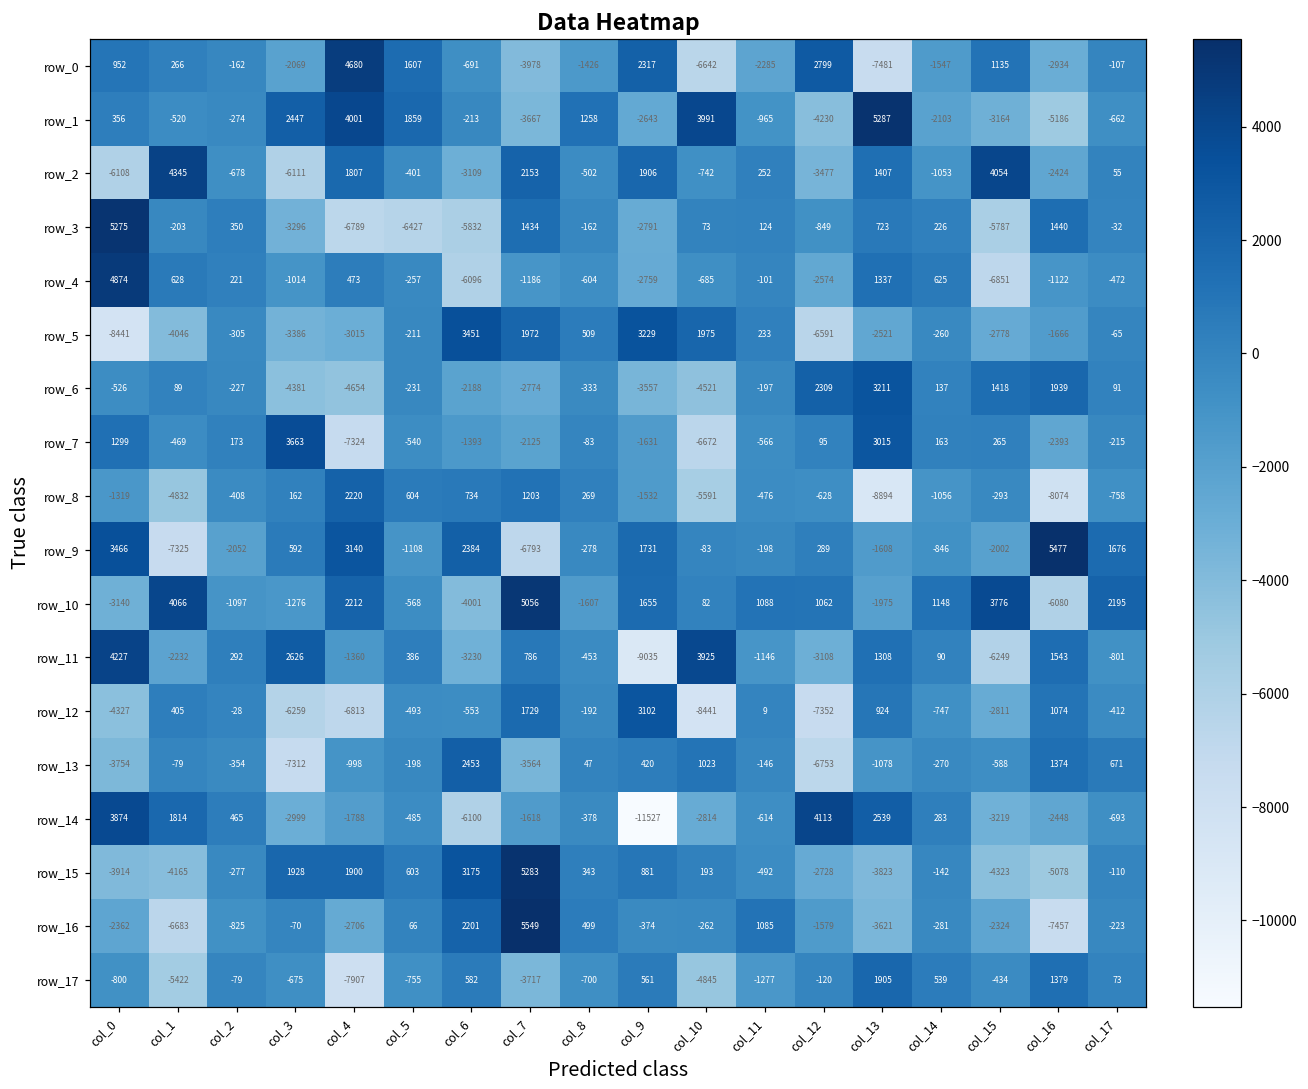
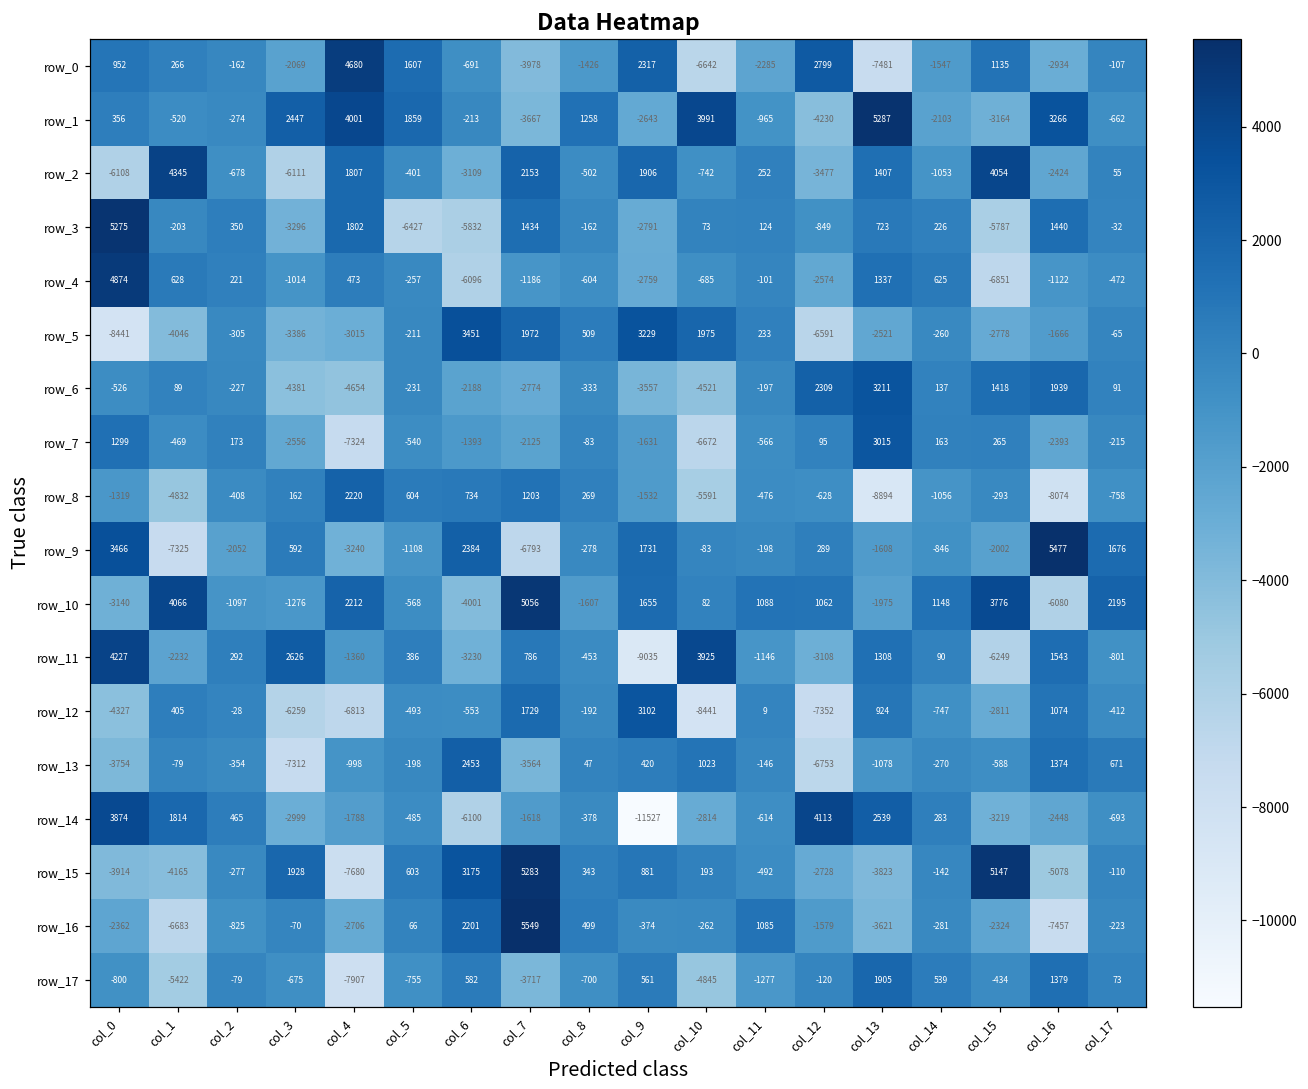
  {
    "row_1": {
      "col_0": 356,
      "col_1": -520,
      "col_2": -274,
      "col_3": 2447,
      "col_4": 4001,
      "col_5": 1859,
      "col_6": -213,
      "col_7": -3667,
      "col_8": 1258,
      "col_9": -2643,
      "col_10": 3991,
      "col_11": -965,
      "col_12": -4230,
      "col_13": 5287,
      "col_14": -2103,
      "col_15": -3164,
-     "col_16": -5186,
+     "col_16": 3266,
      "col_17": -662
    },
    "row_3": {
      "col_0": 5275,
      "col_1": -203,
      "col_2": 350,
      "col_3": -3296,
-     "col_4": -6789,
+     "col_4": 1802,
      "col_5": -6427,
      "col_6": -5832,
      "col_7": 1434,
      "col_8": -162,
      "col_9": -2791,
      "col_10": 73,
      "col_11": 124,
      "col_12": -849,
      "col_13": 723,
      "col_14": 226,
      "col_15": -5787,
      "col_16": 1440,
      "col_17": -32
    },
    "row_7": {
      "col_0": 1299,
      "col_1": -469,
      "col_2": 173,
-     "col_3": 3663,
+     "col_3": -2556,
      "col_4": -7324,
      "col_5": -540,
      "col_6": -1393,
      "col_7": -2125,
      "col_8": -83,
      "col_9": -1631,
      "col_10": -6672,
      "col_11": -566,
      "col_12": 95,
      "col_13": 3015,
      "col_14": 163,
      "col_15": 265,
      "col_16": -2393,
      "col_17": -215
    },
    "row_9": {
      "col_0": 3466,
      "col_1": -7325,
      "col_2": -2052,
      "col_3": 592,
-     "col_4": 3140,
+     "col_4": -3240,
      "col_5": -1108,
      "col_6": 2384,
      "col_7": -6793,
      "col_8": -278,
      "col_9": 1731,
      "col_10": -83,
      "col_11": -198,
      "col_12": 289,
      "col_13": -1608,
      "col_14": -846,
      "col_15": -2002,
      "col_16": 5477,
      "col_17": 1676
    },
    "row_15": {
      "col_0": -3914,
      "col_1": -4165,
      "col_2": -277,
      "col_3": 1928,
-     "col_4": 1900,
+     "col_4": -7680,
      "col_5": 603,
      "col_6": 3175,
      "col_7": 5283,
      "col_8": 343,
      "col_9": 881,
      "col_10": 193,
      "col_11": -492,
      "col_12": -2728,
      "col_13": -3823,
      "col_14": -142,
-     "col_15": -4323,
+     "col_15": 5147,
      "col_16": -5078,
      "col_17": -110
    }
  }
